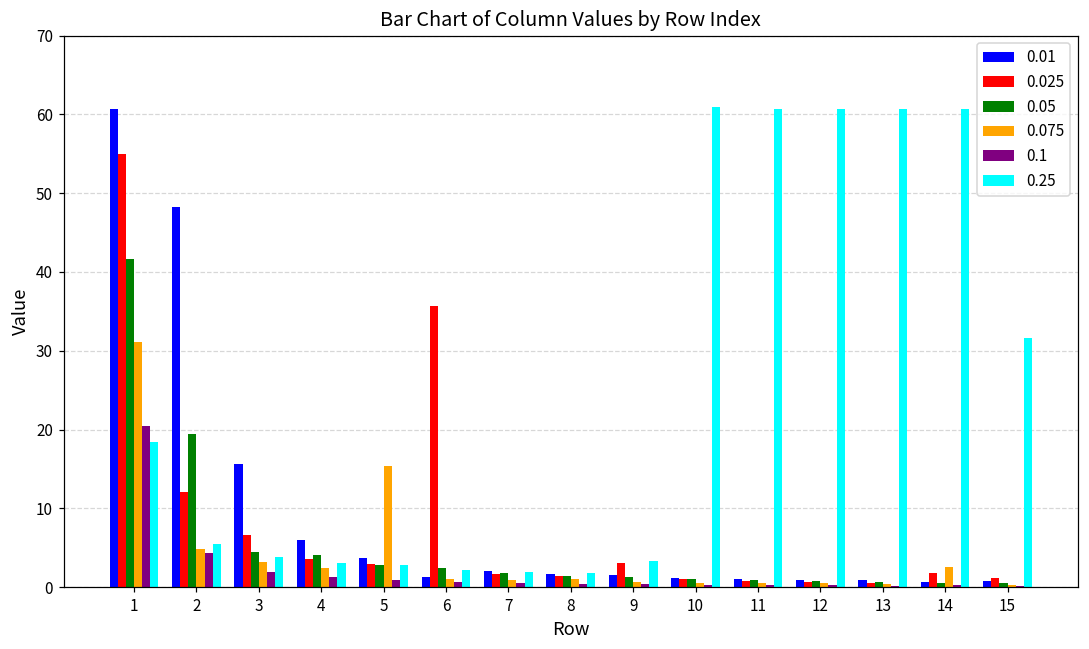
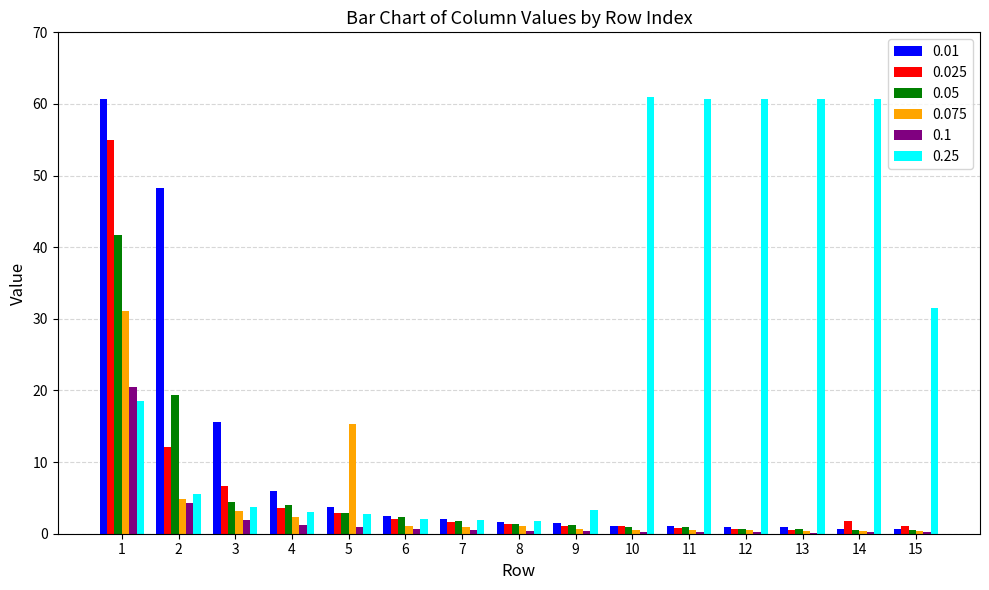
  {
    "0.01": {
      "1": 61,
      "2": 48,
      "3": 16,
      "4": 6,
      "5": 4,
-     "6": 1,
+     "6": 2,
      "7": 2,
      "8": 2,
      "9": 2,
      "10": 1,
      "11": 1,
      "12": 1,
      "13": 1,
      "14": 1,
      "15": 1
    },
    "0.025": {
      "1": 55,
      "2": 12,
      "3": 7,
      "4": 4,
      "5": 3,
-     "6": 36,
+     "6": 2,
      "7": 2,
      "8": 1,
-     "9": 3,
+     "9": 1,
      "10": 1,
      "11": 1,
      "12": 1,
      "13": 0,
      "14": 2,
      "15": 1
    },
    "0.05": {
      "1": 42,
      "2": 19,
      "3": 4,
      "4": 4,
      "5": 3,
      "6": 2,
      "7": 2,
      "8": 1,
      "9": 1,
      "10": 1,
      "11": 1,
      "12": 1,
      "13": 1,
      "14": 1,
      "15": 0
    },
    "0.075": {
      "1": 31,
      "2": 5,
      "3": 3,
      "4": 2,
      "5": 15,
      "6": 1,
      "7": 1,
      "8": 1,
      "9": 1,
      "10": 1,
      "11": 1,
      "12": 1,
      "13": 0,
-     "14": 3
+     "14": 0
    },
    "0.1": {
      "1": 20,
      "2": 4,
      "3": 2,
      "4": 1,
      "5": 1,
      "6": 1,
      "7": 1,
      "8": 0,
      "9": 0
    },
    "0.25": {
      "1": 18,
      "2": 6,
      "3": 4,
      "4": 3,
      "5": 3,
      "6": 2,
      "7": 2,
      "8": 2,
      "9": 3,
      "10": 61,
      "11": 61,
      "12": 61,
      "13": 61,
      "14": 61,
      "15": 32
    }
  }
